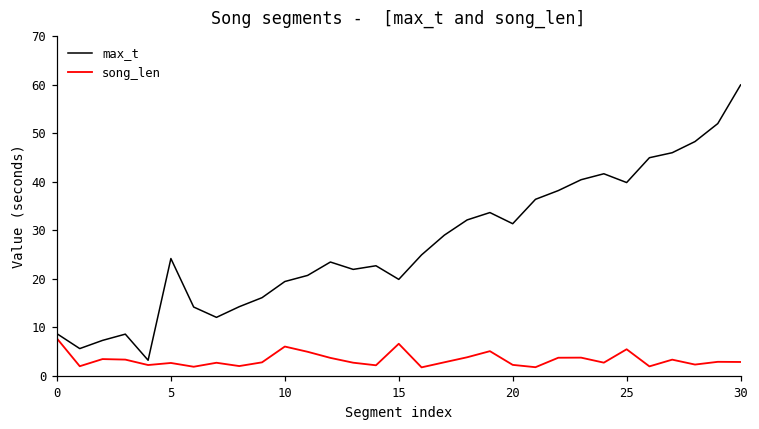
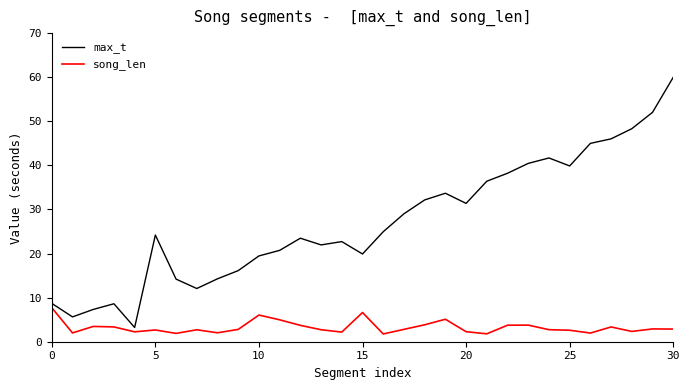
  {
    "max_t": {
      "0": 9,
      "5": 24,
      "10": 19,
      "15": 20,
      "20": 31,
      "25": 40,
      "30": 60
    },
    "song_len": {
      "0": 8,
      "5": 3,
      "10": 6,
      "15": 7,
      "20": 2,
-     "25": 5,
+     "25": 3,
      "30": 3
    }
  }
